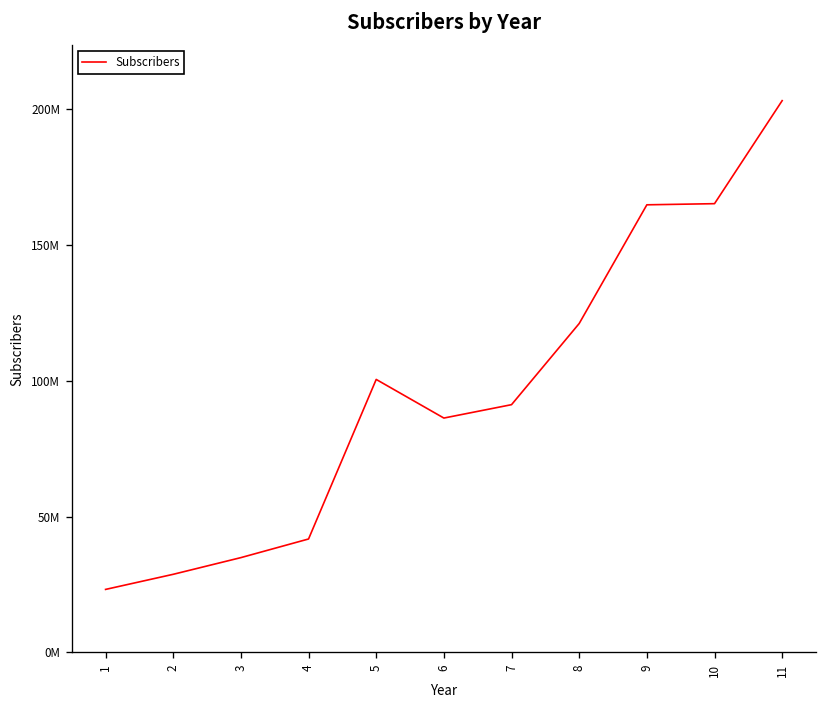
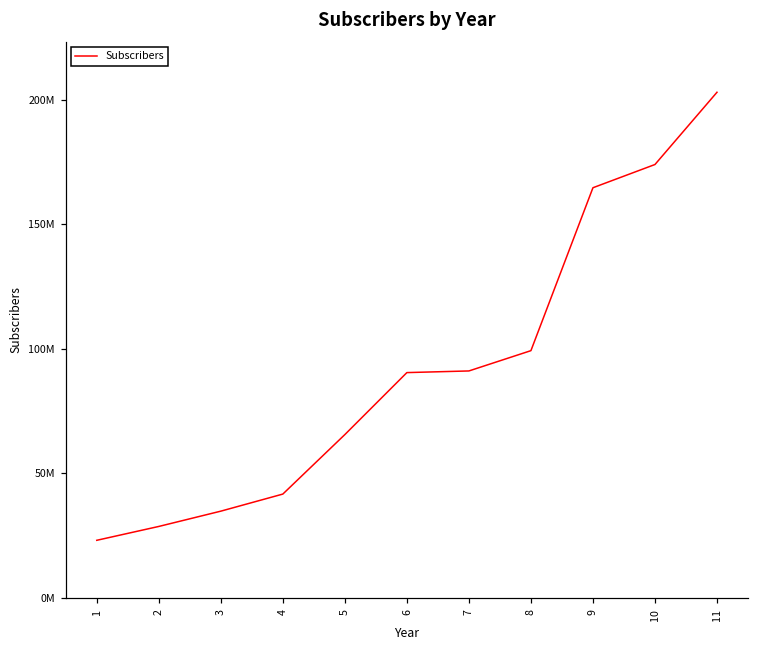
  {
    "1": 23000000,
    "2": 29000000,
    "3": 35000000,
    "4": 42000000,
-   "5": 100000000,
-   "6": 86000000,
+   "5": 66000000,
+   "6": 90000000,
    "7": 91000000,
-   "8": 121000000,
+   "8": 99000000,
    "9": 165000000,
-   "10": 165000000,
+   "10": 174000000,
    "11": 203000000
  }
